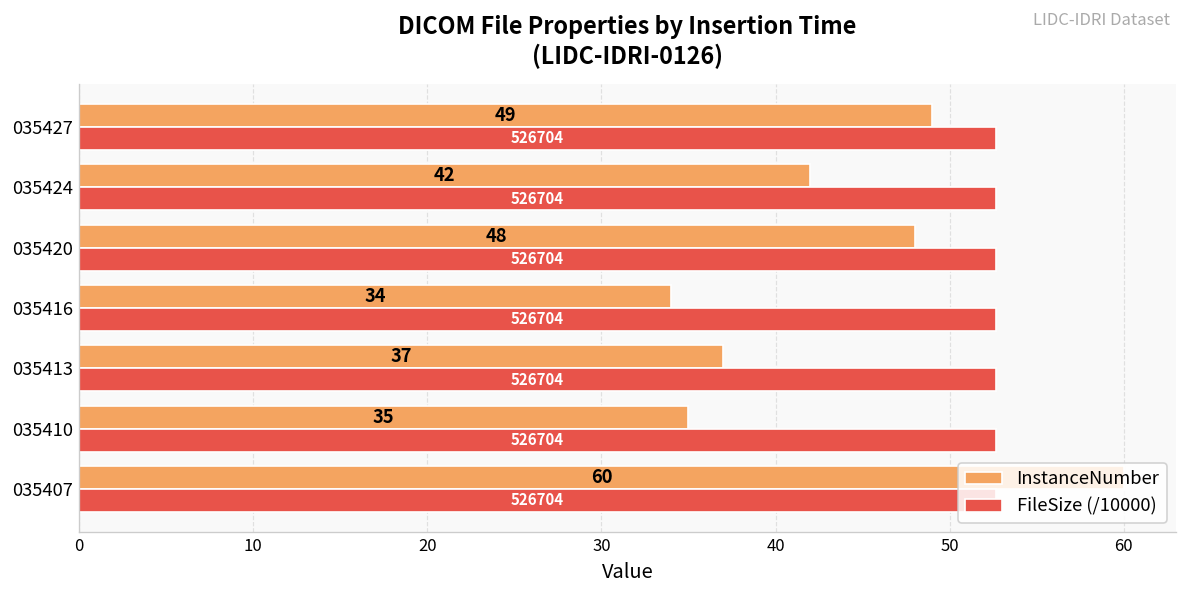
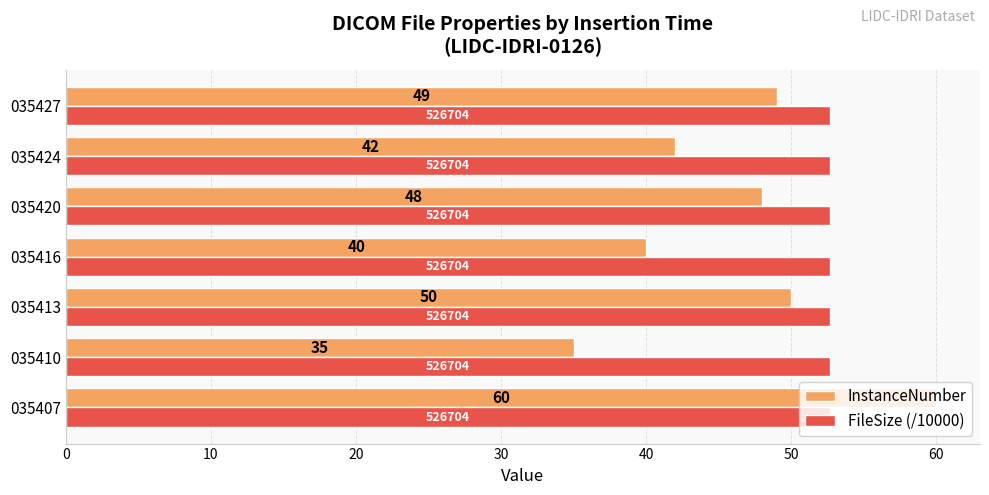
  {
    "InstanceNumber": {
      "035427": 49,
      "035424": 42,
      "035420": 48,
-     "035416": 34,
-     "035413": 37,
+     "035416": 40,
+     "035413": 50,
      "035410": 35
    }
  }
